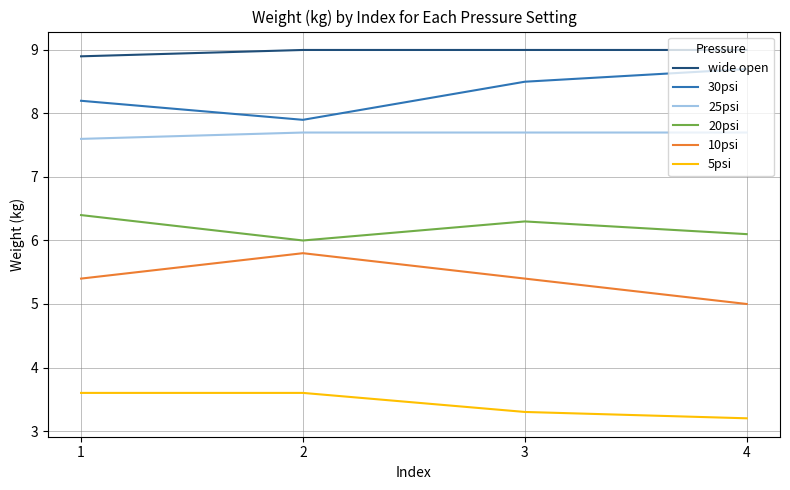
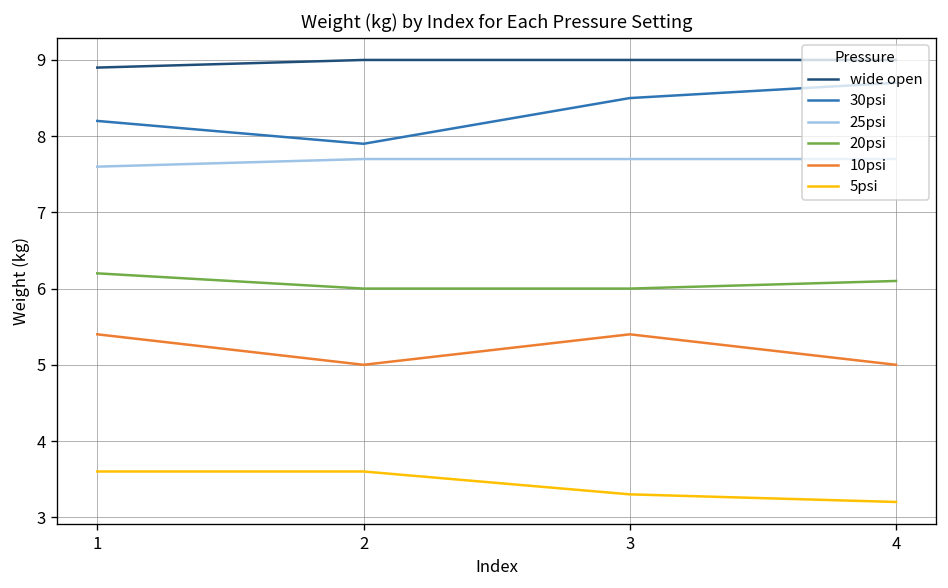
  {
    "wide open": {
      "1": 8.9,
      "2": 9.0,
      "3": 9.0
    },
    "30psi": {
      "1": 8.2,
      "2": 7.9,
      "3": 8.5
    },
    "25psi": {
      "1": 7.6,
      "2": 7.7,
      "3": 7.7
    },
    "20psi": {
-     "1": 6.4,
+     "1": 6.2,
      "2": 6.0,
-     "3": 6.3,
+     "3": 6.0,
      "4": 6.1
    },
    "10psi": {
      "1": 5.4,
-     "2": 5.8,
+     "2": 5.0,
      "3": 5.4,
      "4": 5.0
    },
    "5psi": {
      "1": 3.6,
      "2": 3.6,
      "3": 3.3,
      "4": 3.2
    }
  }
